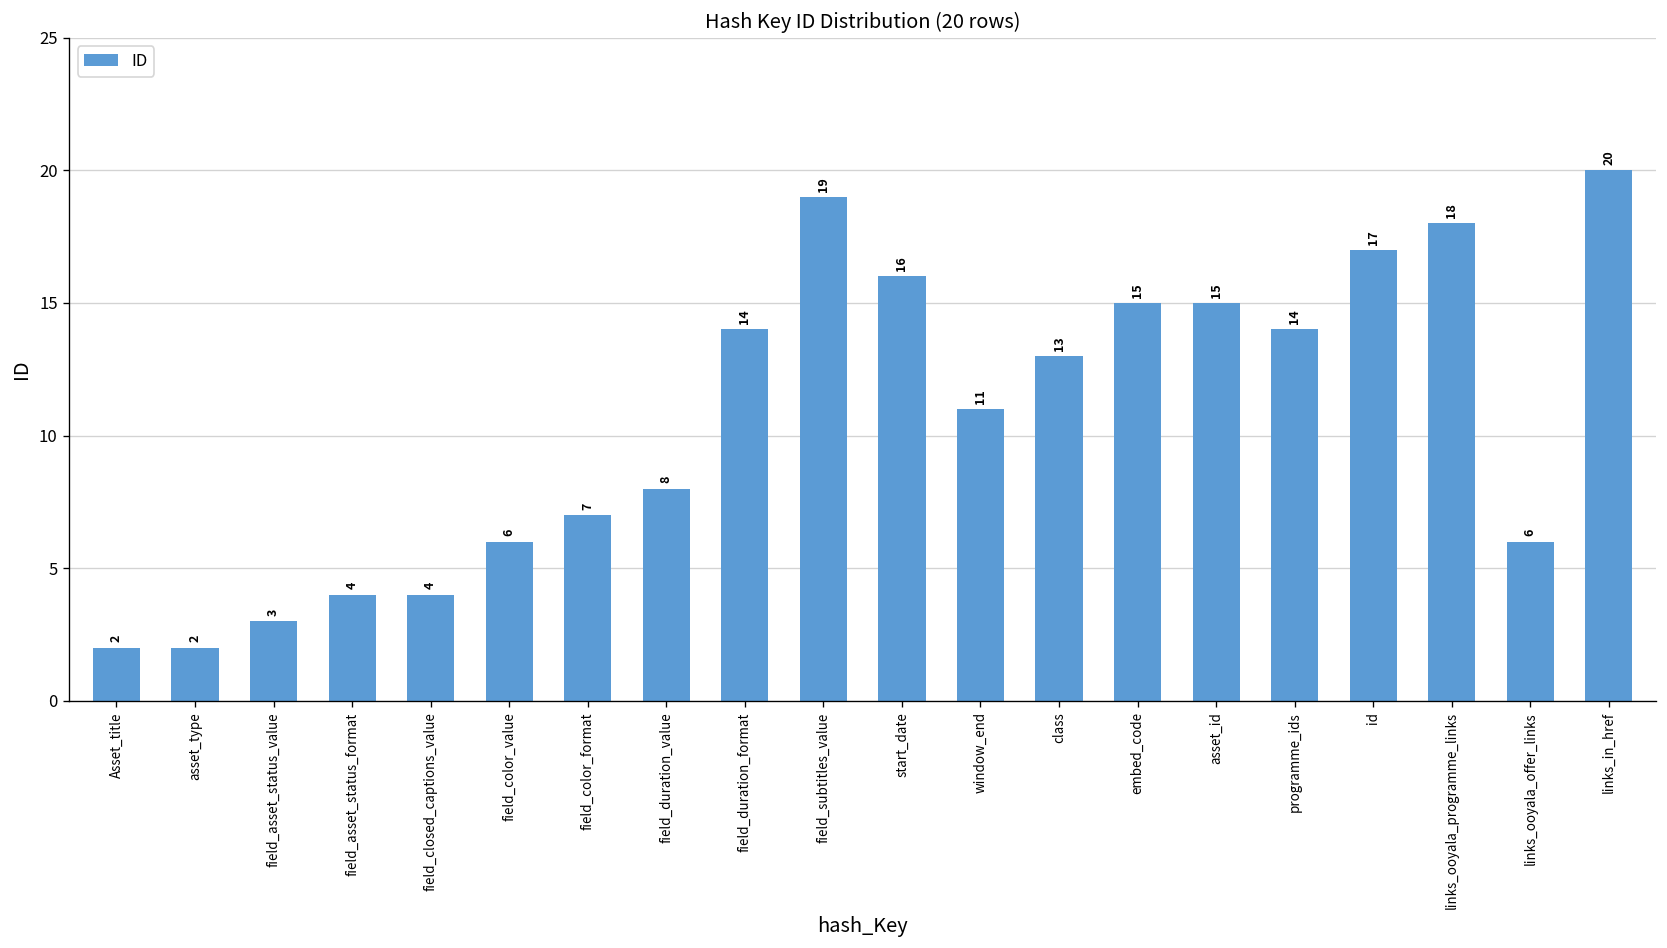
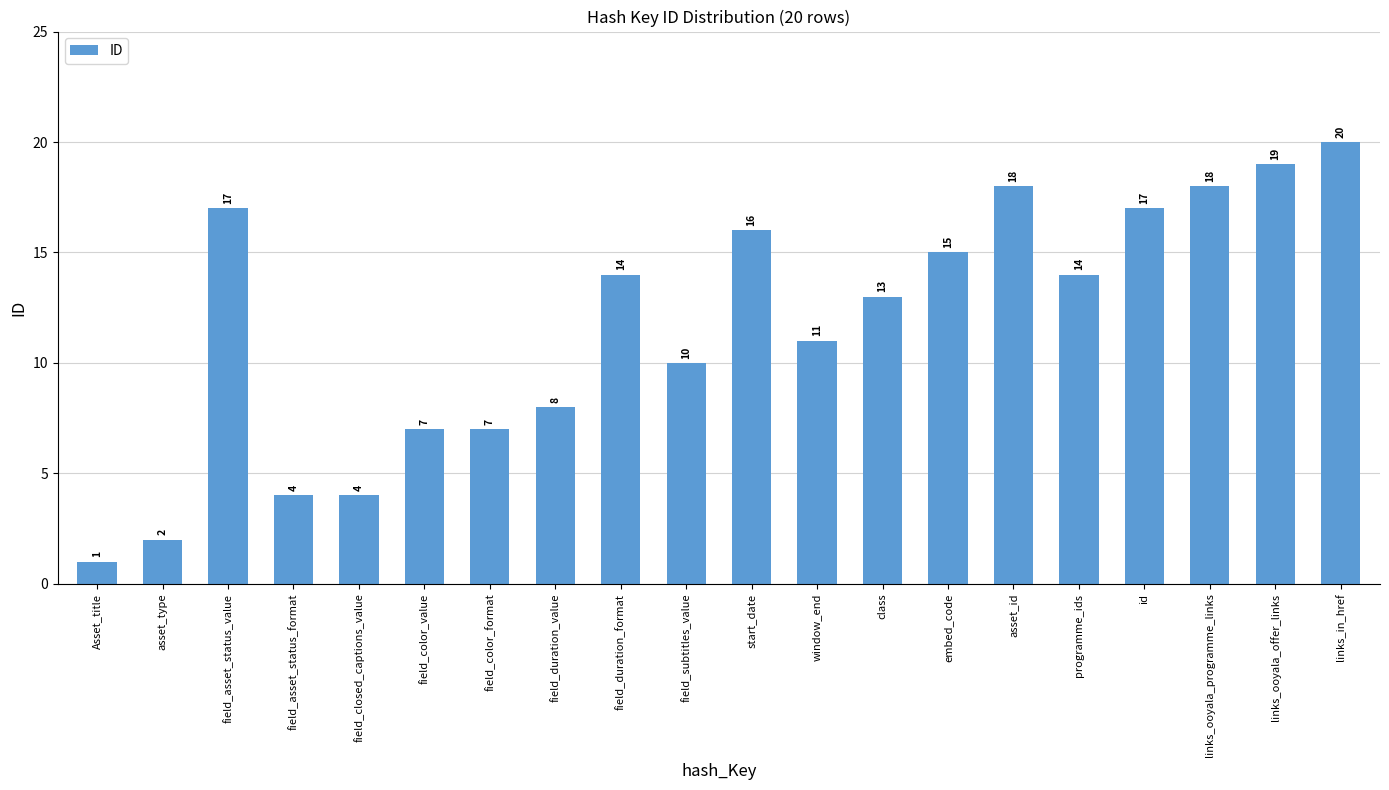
  {
-   "Asset_title": 2,
+   "Asset_title": 1,
    "asset_type": 2,
-   "field_asset_status_value": 3,
+   "field_asset_status_value": 17,
    "field_asset_status_format": 4,
    "field_closed_captions_value": 4,
-   "field_color_value": 6,
+   "field_color_value": 7,
    "field_color_format": 7,
    "field_duration_value": 8,
    "field_duration_format": 14,
-   "field_subtitles_value": 19,
+   "field_subtitles_value": 10,
    "start_date": 16,
    "window_end": 11,
    "class": 13,
    "embed_code": 15,
-   "asset_id": 15,
+   "asset_id": 18,
    "programme_ids": 14,
    "id": 17,
    "links_ooyala_programme_links": 18,
-   "links_ooyala_offer_links": 6,
+   "links_ooyala_offer_links": 19,
    "links_in_href": 20
  }
